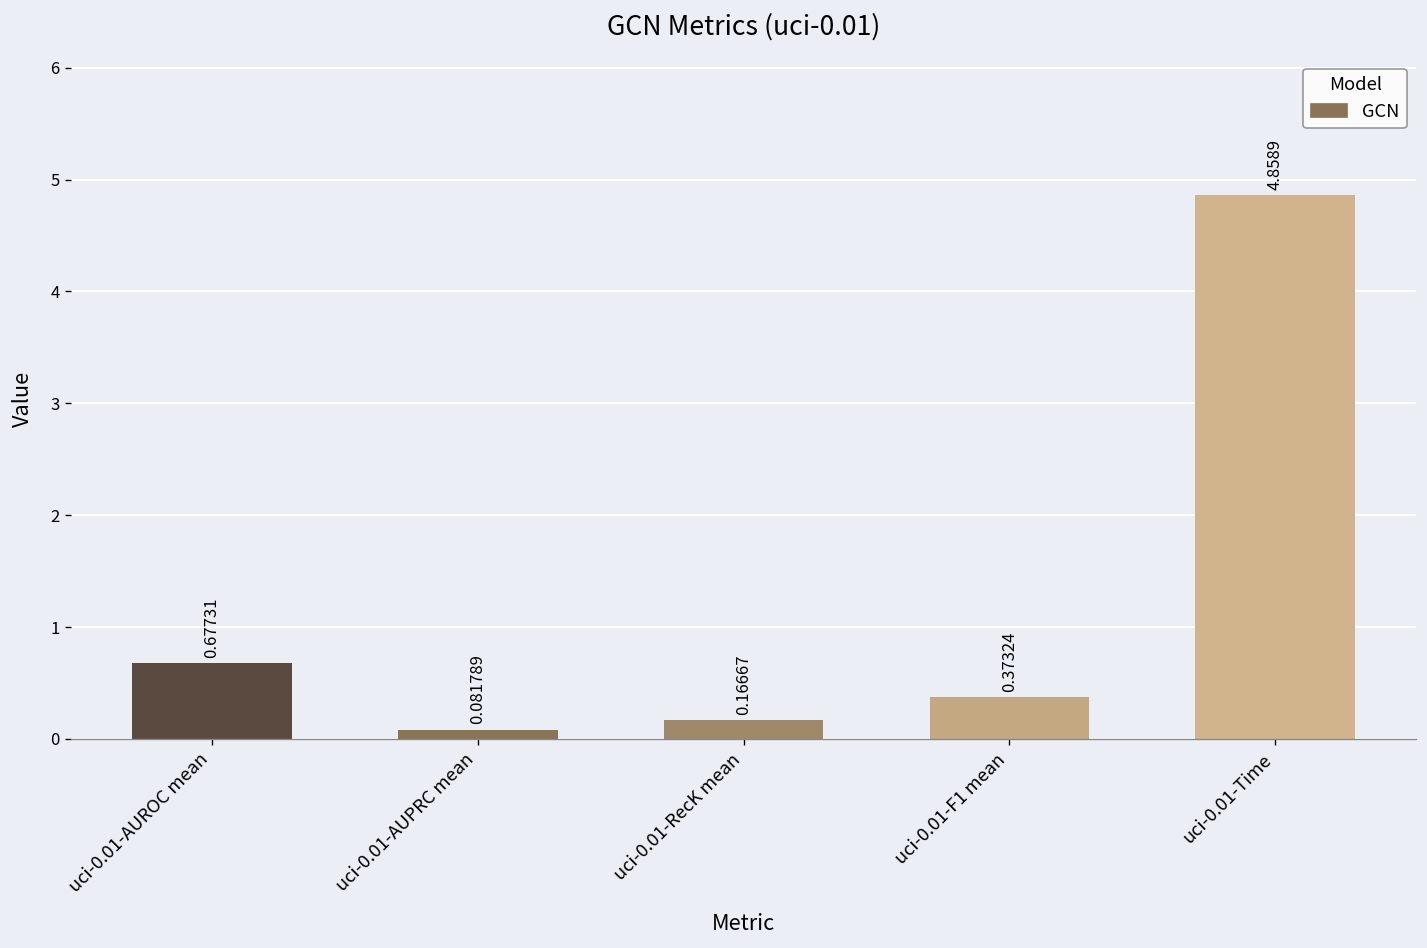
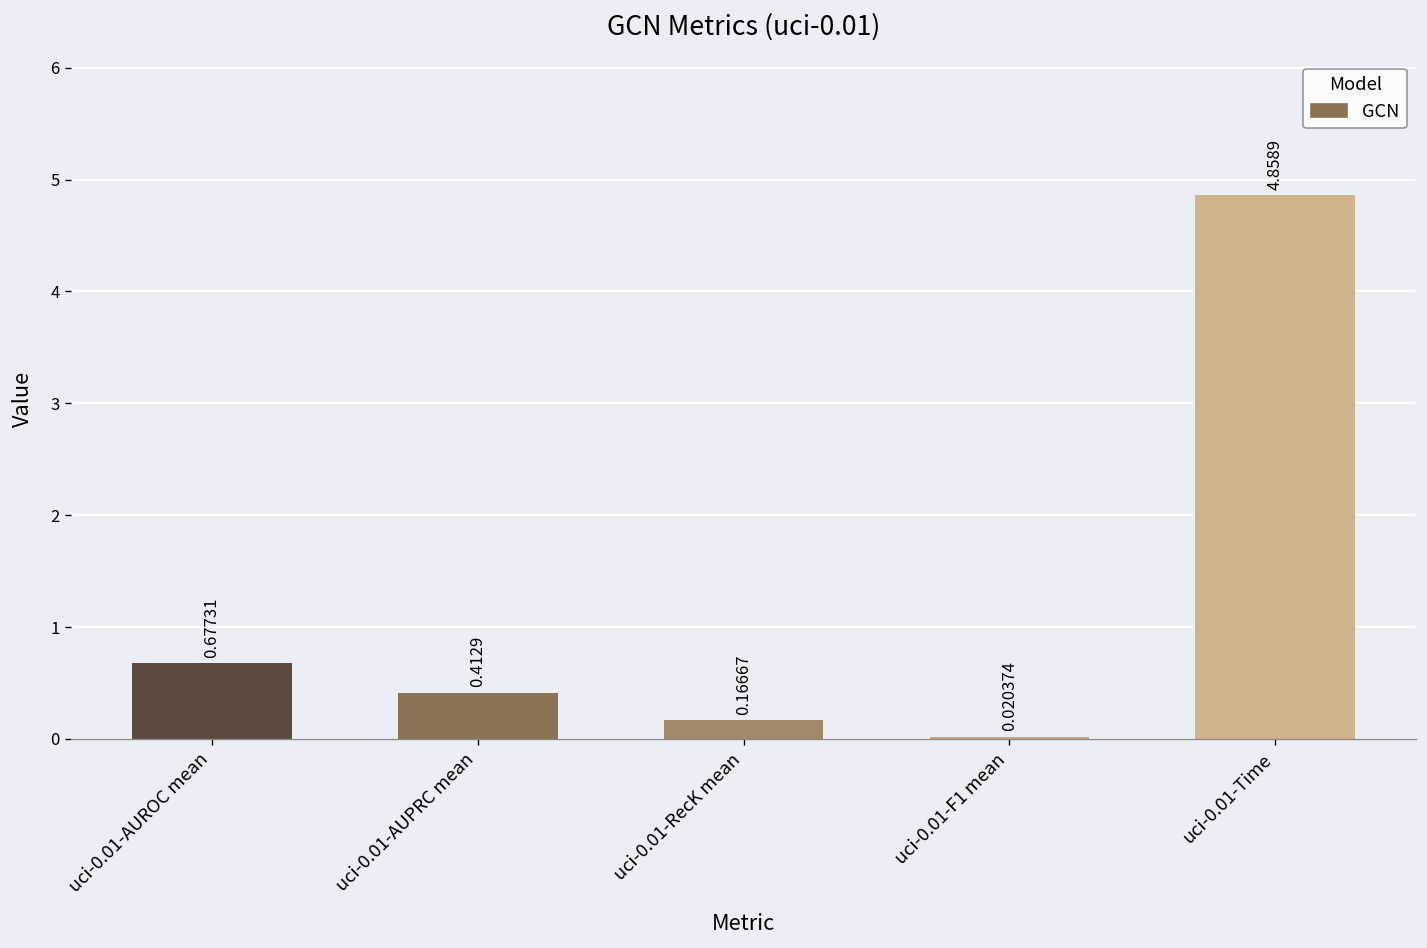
  {
    "uci-0.01-AUROC mean": 0.67731,
-   "uci-0.01-AUPRC mean": 0.081789,
+   "uci-0.01-AUPRC mean": 0.4129,
    "uci-0.01-RecK mean": 0.16667,
-   "uci-0.01-F1 mean": 0.37324,
+   "uci-0.01-F1 mean": 0.020374,
    "uci-0.01-Time": 4.8589
  }
